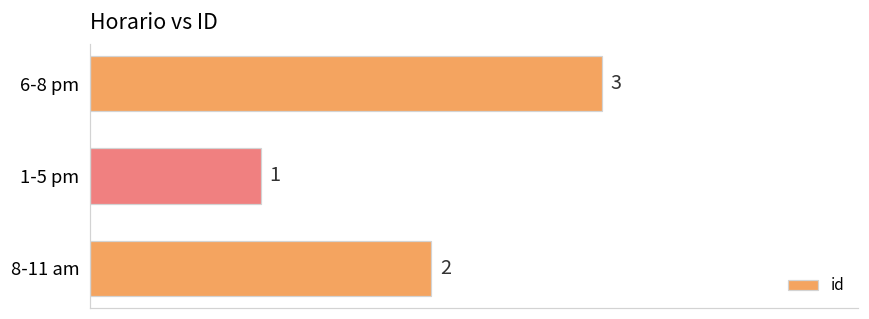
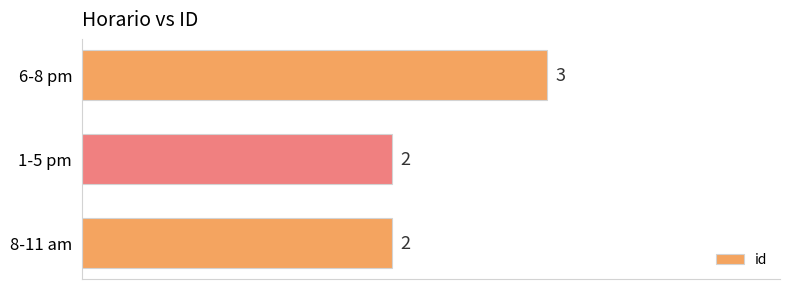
  {
    "6-8 pm": 3,
-   "1-5 pm": 1,
+   "1-5 pm": 2,
    "8-11 am": 2
  }
